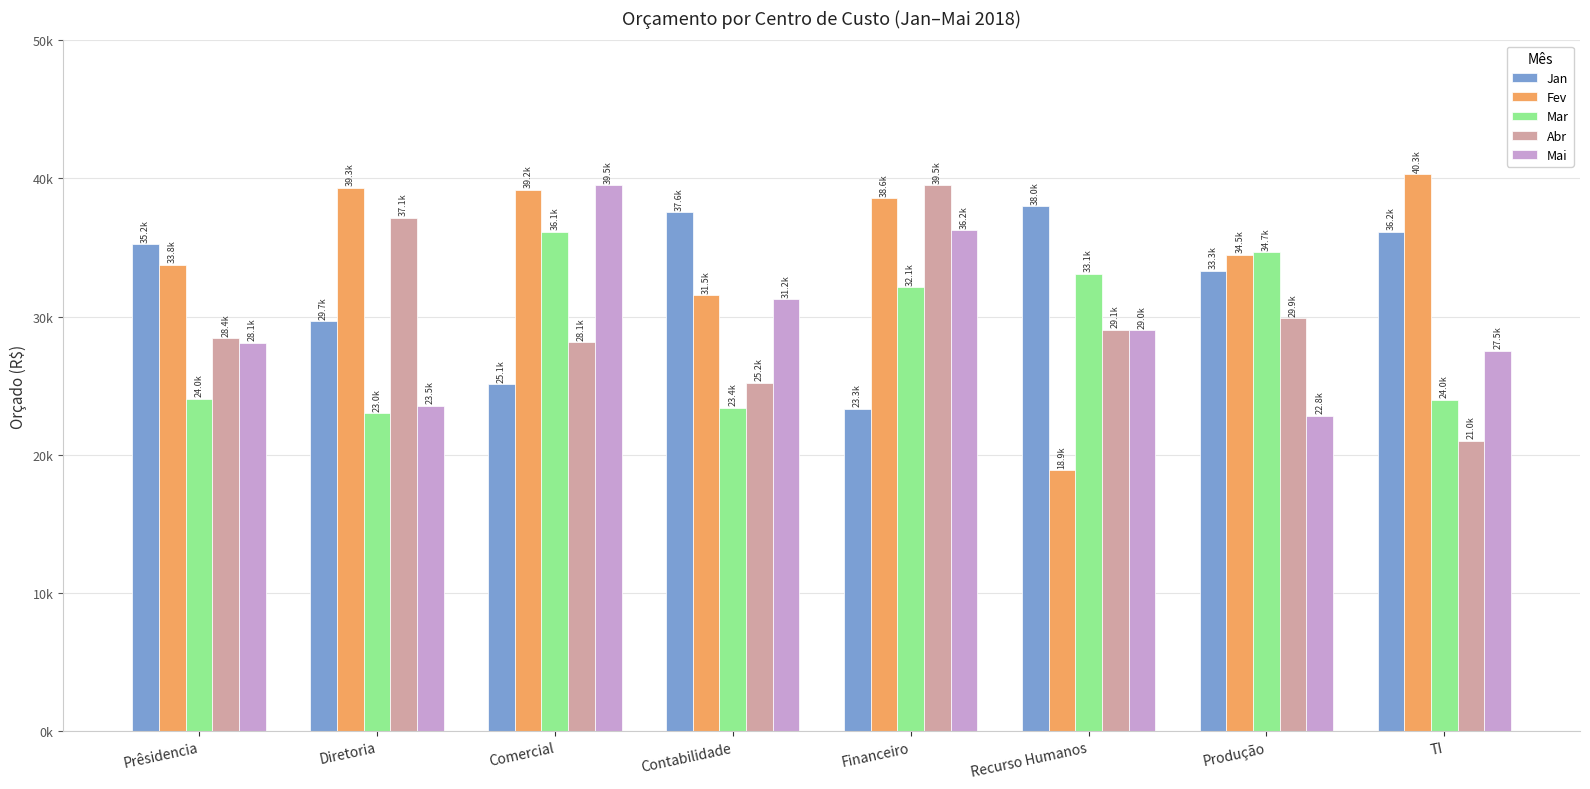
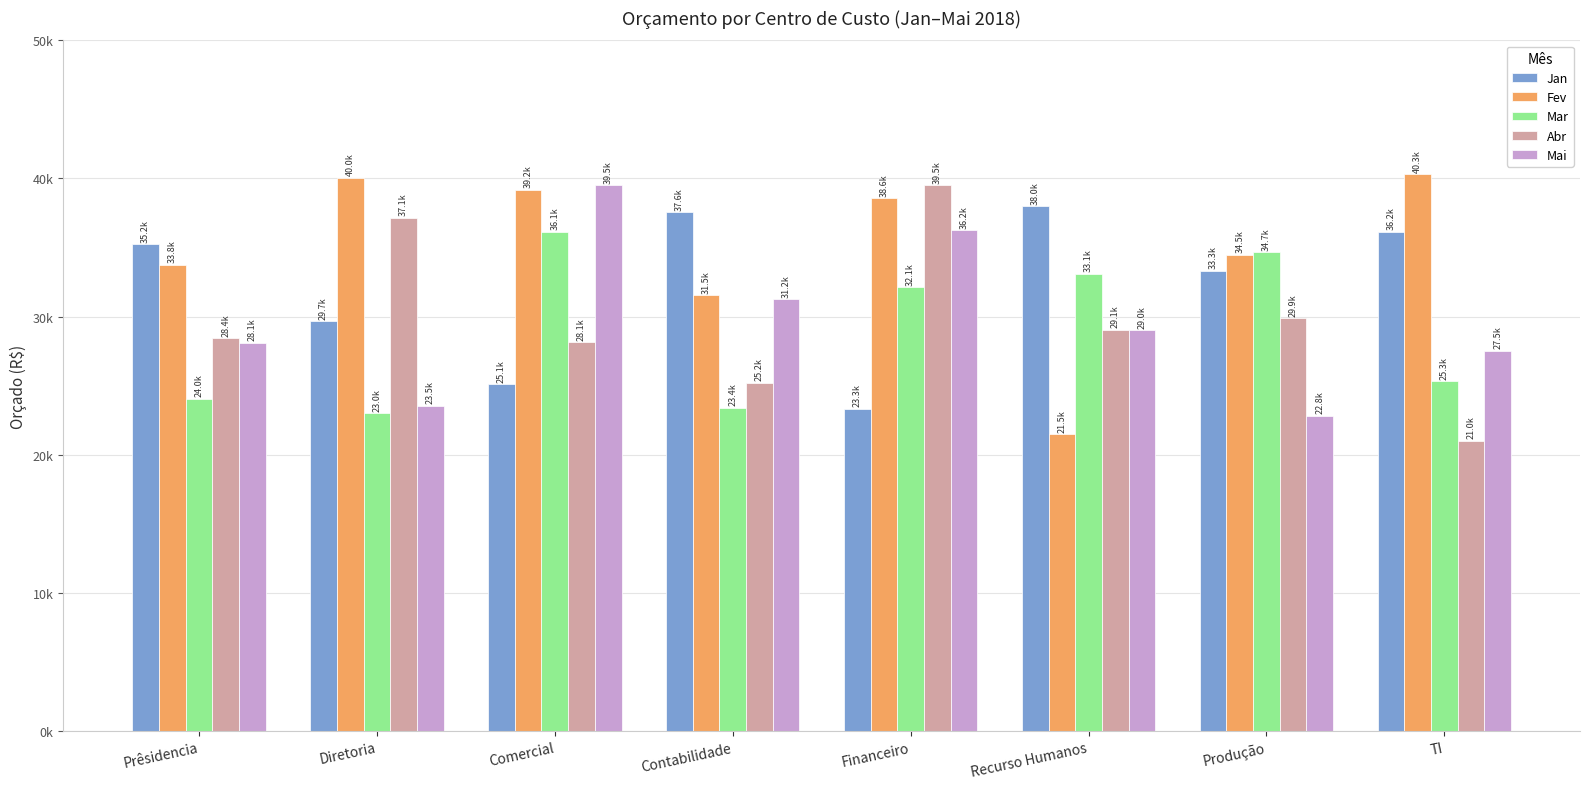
  {
    "Jan": {
      "Prêsidencia": "35.2k",
      "Diretoria": "29.7k",
      "Comercial": "25.1k",
      "Contabilidade": "37.6k",
      "Financeiro": "23.3k",
      "Recurso Humanos": "38.0k",
      "Produção": "33.3k",
      "TI": "36.2k"
    },
    "Fev": {
      "Prêsidencia": "33.8k",
-     "Diretoria": "39.3k",
+     "Diretoria": "40.0k",
      "Comercial": "39.2k",
      "Contabilidade": "31.5k",
      "Financeiro": "38.6k",
-     "Recurso Humanos": "18.9k",
+     "Recurso Humanos": "21.5k",
      "Produção": "34.5k",
      "TI": "40.3k"
    },
    "Mar": {
      "Prêsidencia": "24.0k",
      "Diretoria": "23.0k",
      "Comercial": "36.1k",
      "Contabilidade": "23.4k",
      "Financeiro": "32.1k",
      "Recurso Humanos": "33.1k",
      "Produção": "34.7k",
-     "TI": "24.0k"
+     "TI": "25.3k"
    }
  }
